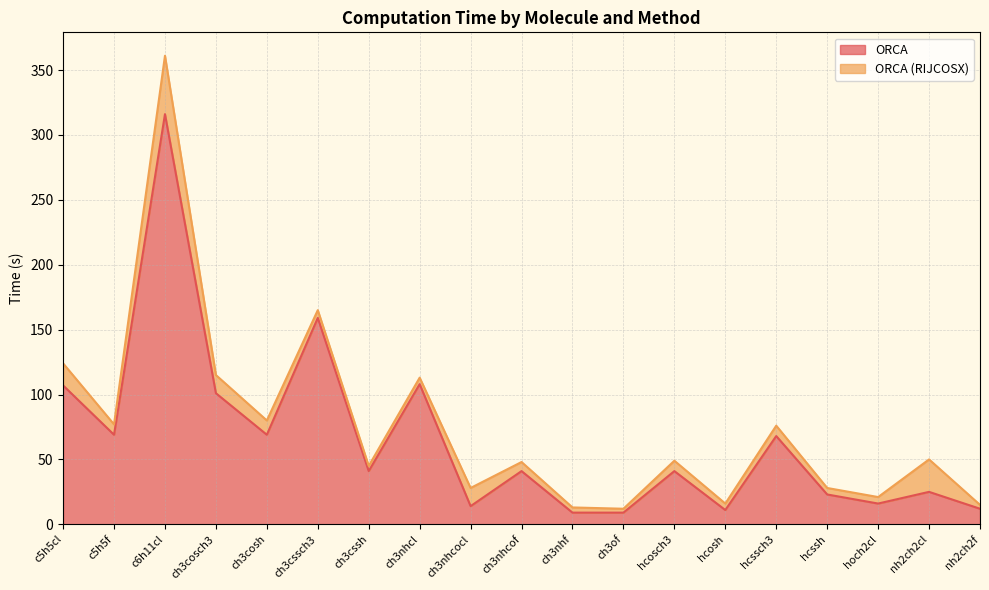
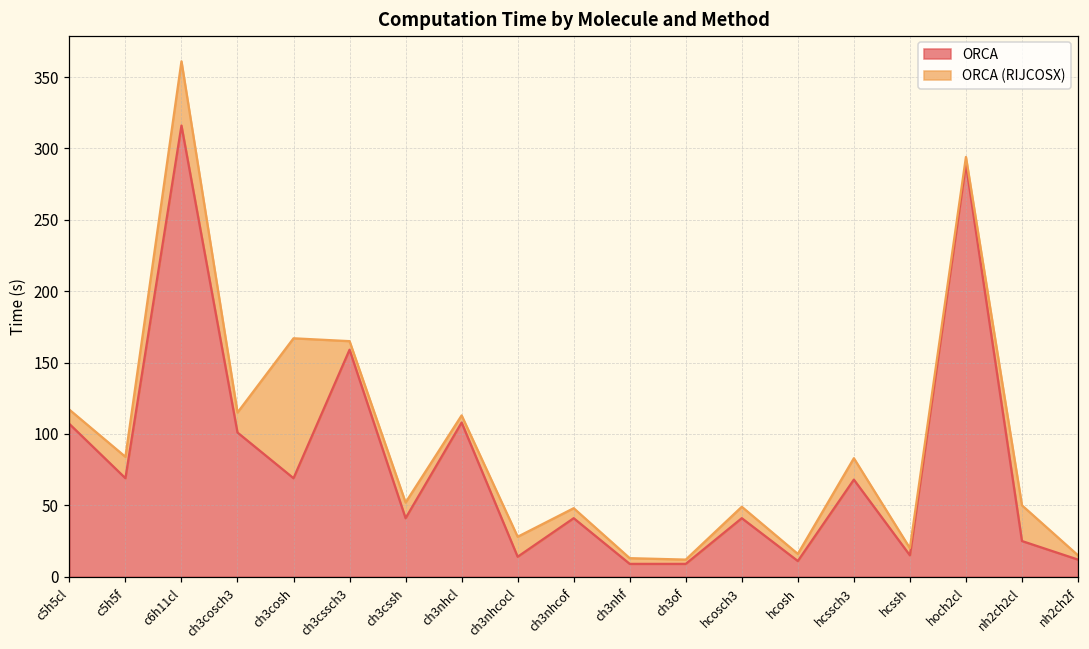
  {
    "ORCA": {
      "c5h5cl": 107,
      "c5h5f": 69,
      "c6h11cl": 316,
      "ch3cosch3": 101,
      "ch3cosh": 69,
      "ch3cssch3": 159,
      "ch3cssh": 41,
      "ch3nhcl": 108,
      "ch3nhcocl": 14,
      "ch3nhcof": 41,
      "ch3nhf": 9,
      "ch3of": 9,
      "hcosch3": 41,
      "hcosh": 11,
      "hcssch3": 68,
-     "hcssh": 23,
-     "hoch2cl": 16,
+     "hcssh": 15,
+     "hoch2cl": 289,
      "nh2ch2cl": 25,
      "nh2ch2f": 12
    },
    "ORCA (RIJCOSX)": {
-     "c5h5cl": 17,
-     "c5h5f": 8,
+     "c5h5cl": 10,
+     "c5h5f": 15,
      "c6h11cl": 45,
      "ch3cosch3": 14,
-     "ch3cosh": 11,
+     "ch3cosh": 98,
      "ch3cssch3": 6,
-     "ch3cssh": 4,
+     "ch3cssh": 11,
      "ch3nhcl": 5,
      "ch3nhcocl": 14,
      "ch3nhcof": 7,
      "ch3nhf": 4,
      "ch3of": 3,
      "hcosch3": 8,
      "hcosh": 5,
-     "hcssch3": 8,
+     "hcssch3": 15,
      "hcssh": 5,
      "hoch2cl": 5,
      "nh2ch2cl": 25,
      "nh2ch2f": 3
    }
  }
